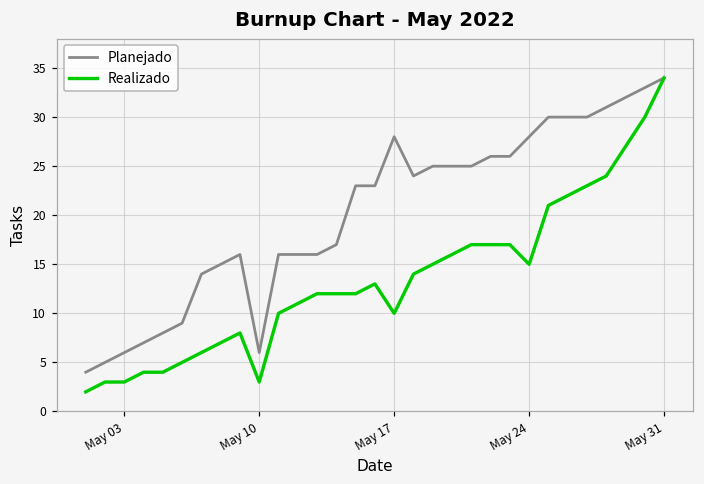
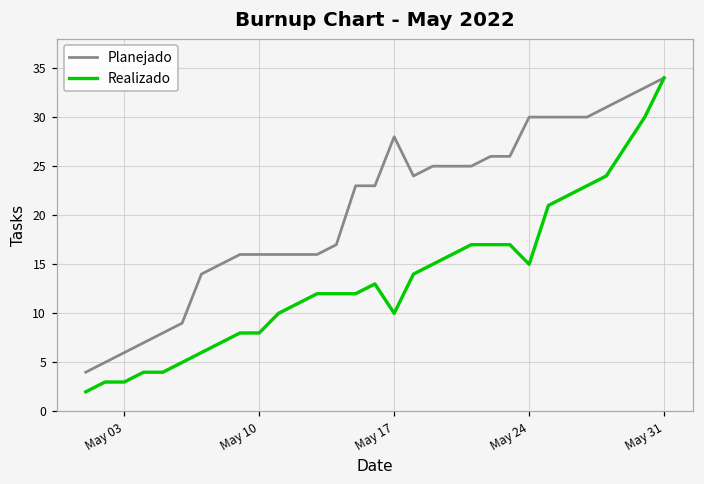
  {
    "Planejado": {
      "May 03": 6,
-     "May 10": 6,
+     "May 10": 16,
      "May 17": 28,
-     "May 24": 28
+     "May 24": 30
    },
    "Realizado": {
      "May 03": 3,
-     "May 10": 3,
+     "May 10": 8,
      "May 17": 10,
      "May 24": 15
    }
  }
